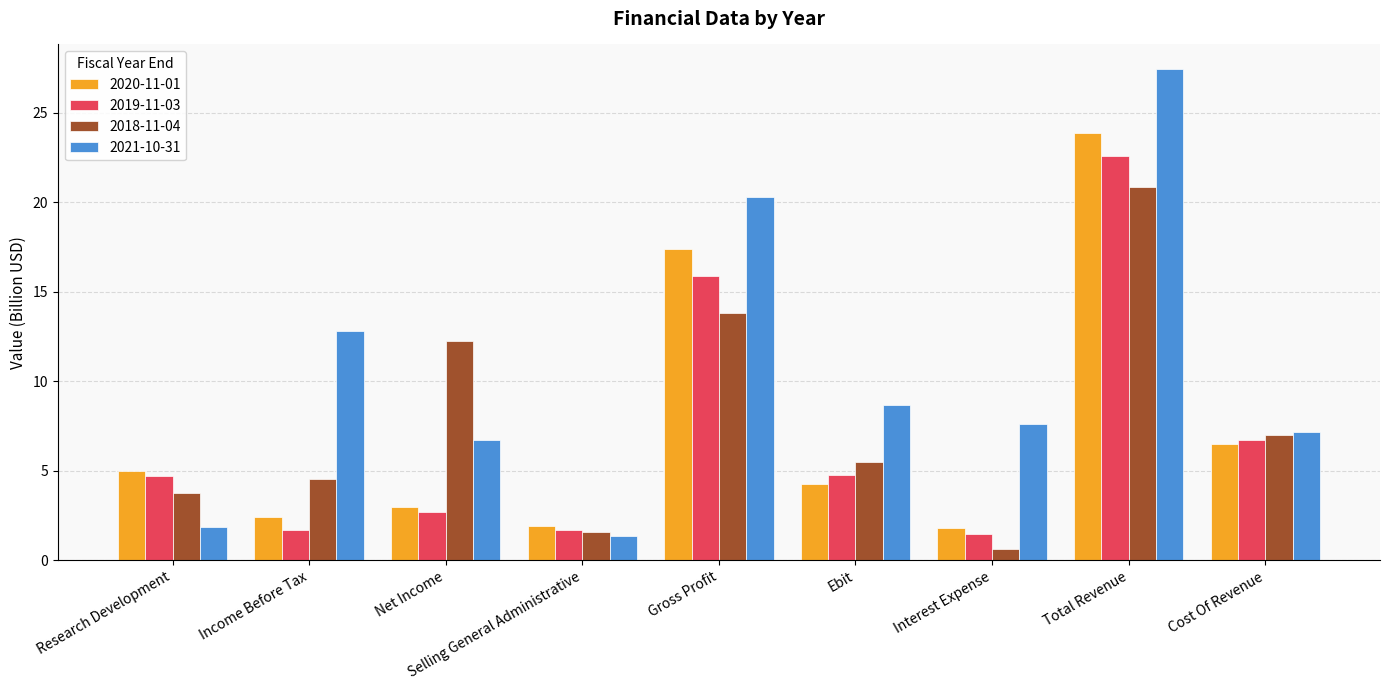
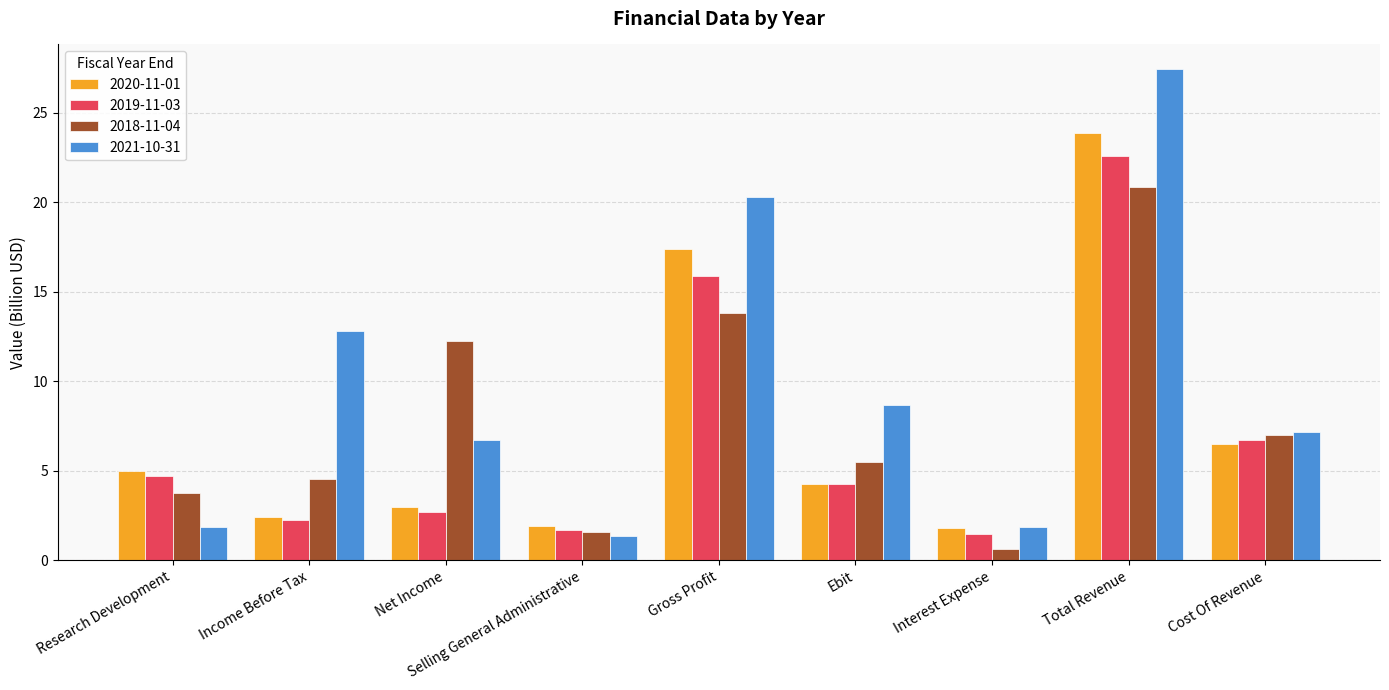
  {
    "2020-11-01": {
      "Research Development": 5.0,
      "Income Before Tax": 2.4,
      "Net Income": 3.0,
      "Selling General Administrative": 1.9,
      "Gross Profit": 17.4,
      "Ebit": 4.3,
      "Interest Expense": 1.8,
      "Total Revenue": 23.9,
      "Cost Of Revenue": 6.5
    },
    "2019-11-03": {
      "Research Development": 4.7,
-     "Income Before Tax": 1.7,
+     "Income Before Tax": 2.2,
      "Net Income": 2.7,
      "Selling General Administrative": 1.7,
      "Gross Profit": 15.9,
-     "Ebit": 4.8,
+     "Ebit": 4.3,
      "Interest Expense": 1.4,
      "Total Revenue": 22.6,
      "Cost Of Revenue": 6.7
    },
    "2018-11-04": {
      "Research Development": 3.8,
      "Income Before Tax": 4.5,
      "Net Income": 12.3,
      "Selling General Administrative": 1.6,
      "Gross Profit": 13.8,
      "Ebit": 5.5,
      "Interest Expense": 0.6,
      "Total Revenue": 20.8,
      "Cost Of Revenue": 7.0
    },
    "2021-10-31": {
      "Research Development": 1.9,
      "Income Before Tax": 12.8,
      "Net Income": 6.7,
      "Selling General Administrative": 1.3,
      "Gross Profit": 20.3,
      "Ebit": 8.7,
-     "Interest Expense": 7.6,
+     "Interest Expense": 1.9,
      "Total Revenue": 27.5,
      "Cost Of Revenue": 7.2
    }
  }
